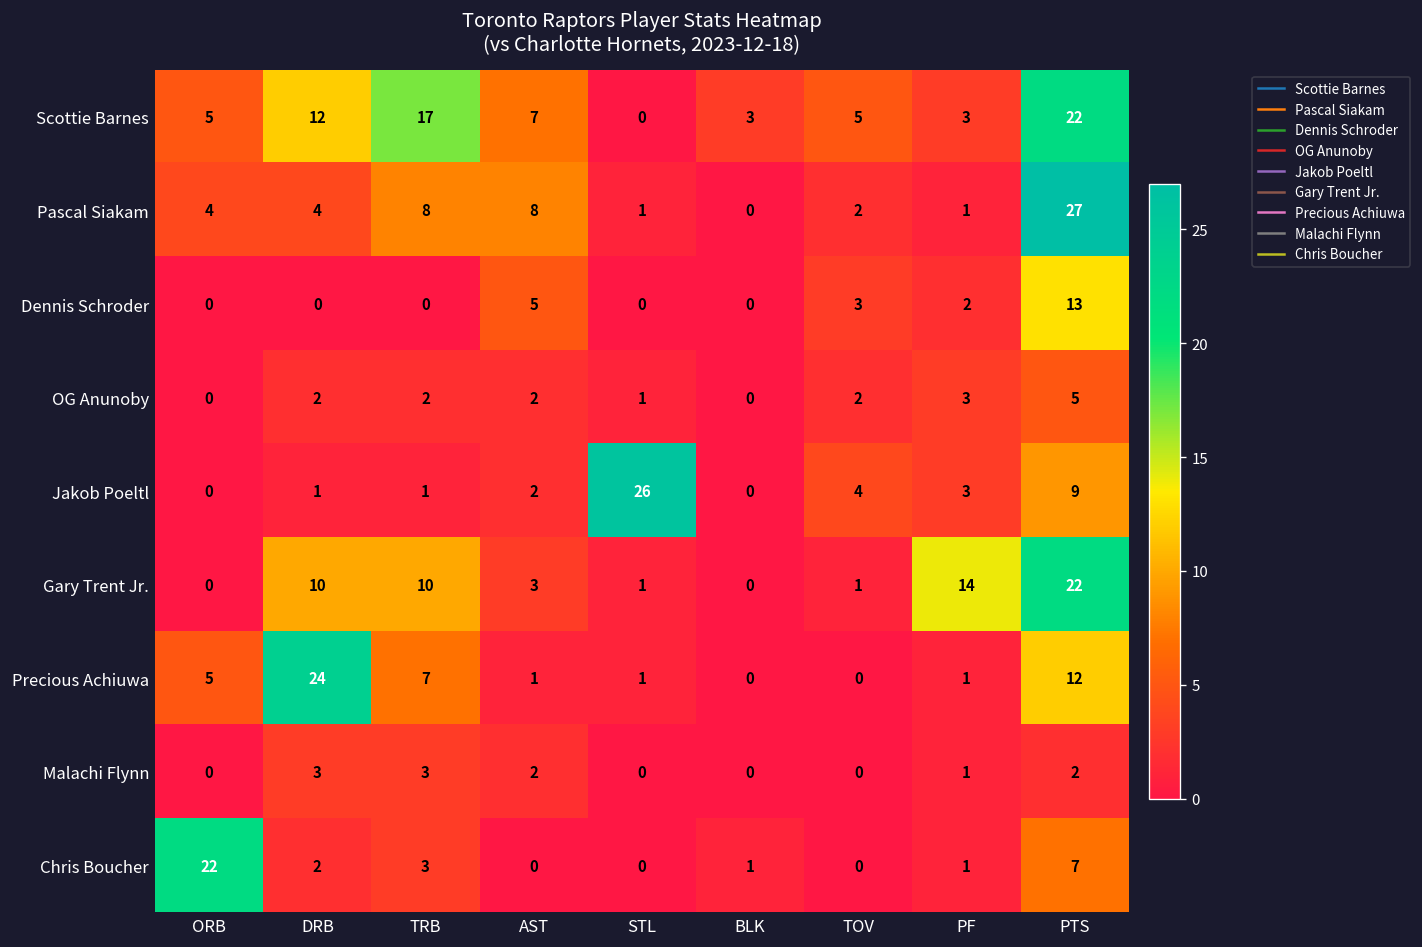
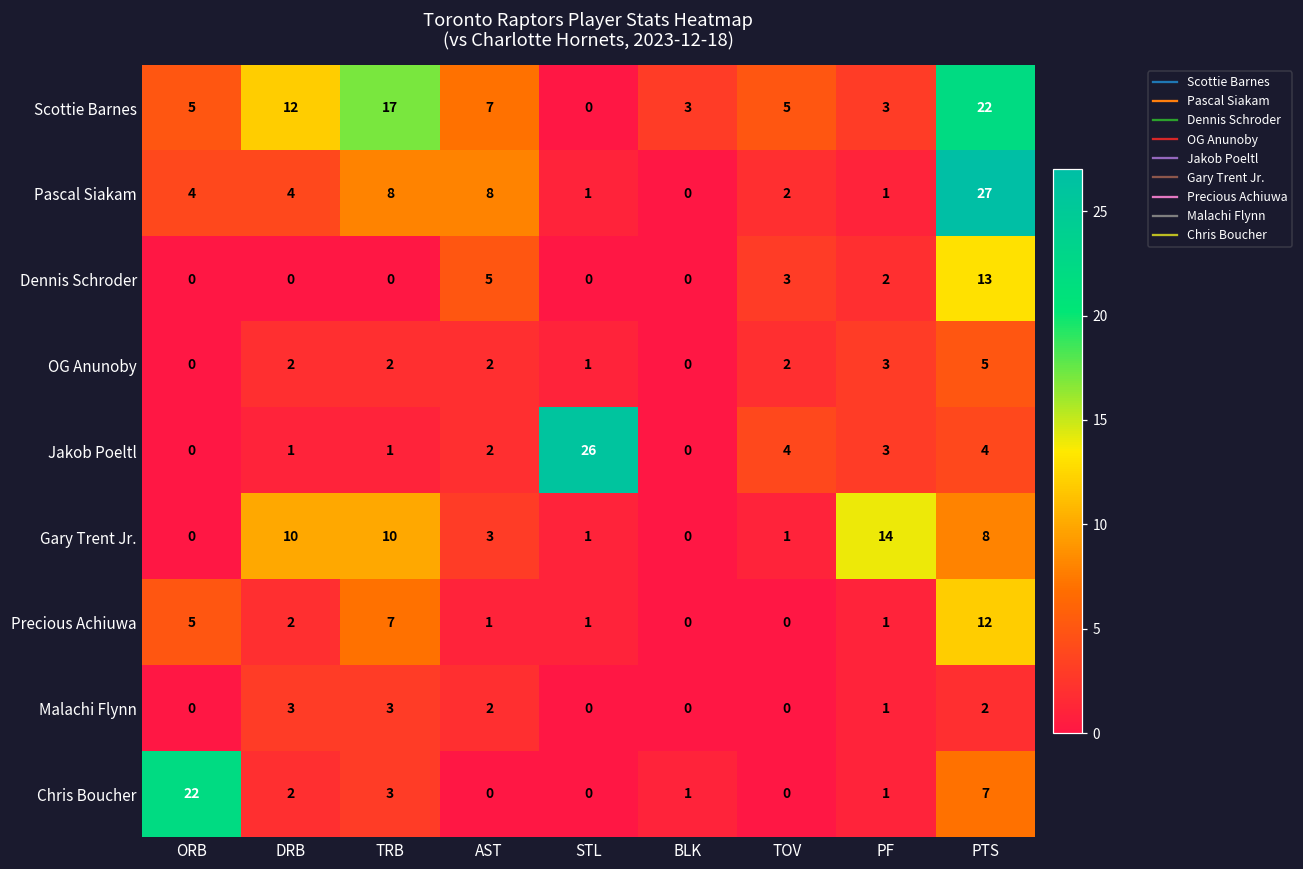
  {
    "Scottie Barnes": {
      "ORB": 5,
      "DRB": 12,
      "TRB": 17,
      "AST": 7,
      "STL": 0,
      "BLK": 3,
      "TOV": 5,
      "PF": 3,
      "PTS": 22
    },
    "Pascal Siakam": {
      "ORB": 4,
      "DRB": 4,
      "TRB": 8,
      "AST": 8,
      "STL": 1,
      "BLK": 0,
      "TOV": 2,
      "PF": 1,
      "PTS": 27
    },
    "Dennis Schroder": {
      "ORB": 0,
      "DRB": 0,
      "TRB": 0,
      "AST": 5,
      "STL": 0,
      "BLK": 0,
      "TOV": 3,
      "PF": 2,
      "PTS": 13
    },
    "OG Anunoby": {
      "ORB": 0,
      "DRB": 2,
      "TRB": 2,
      "AST": 2,
      "STL": 1,
      "BLK": 0,
      "TOV": 2,
      "PF": 3,
      "PTS": 5
    },
    "Jakob Poeltl": {
      "ORB": 0,
      "DRB": 1,
      "TRB": 1,
      "AST": 2,
      "STL": 26,
      "BLK": 0,
      "TOV": 4,
      "PF": 3,
-     "PTS": 9
+     "PTS": 4
    },
    "Gary Trent Jr.": {
      "ORB": 0,
      "DRB": 10,
      "TRB": 10,
      "AST": 3,
      "STL": 1,
      "BLK": 0,
      "TOV": 1,
      "PF": 14,
-     "PTS": 22
+     "PTS": 8
    },
    "Precious Achiuwa": {
      "ORB": 5,
-     "DRB": 24,
+     "DRB": 2,
      "TRB": 7,
      "AST": 1,
      "STL": 1,
      "BLK": 0,
      "TOV": 0,
      "PF": 1,
      "PTS": 12
    },
    "Malachi Flynn": {
      "ORB": 0,
      "DRB": 3,
      "TRB": 3,
      "AST": 2,
      "STL": 0,
      "BLK": 0,
      "TOV": 0,
      "PF": 1,
      "PTS": 2
    },
    "Chris Boucher": {
      "ORB": 22,
      "DRB": 2,
      "TRB": 3,
      "AST": 0,
      "STL": 0,
      "BLK": 1,
      "TOV": 0,
      "PF": 1,
      "PTS": 7
    }
  }
